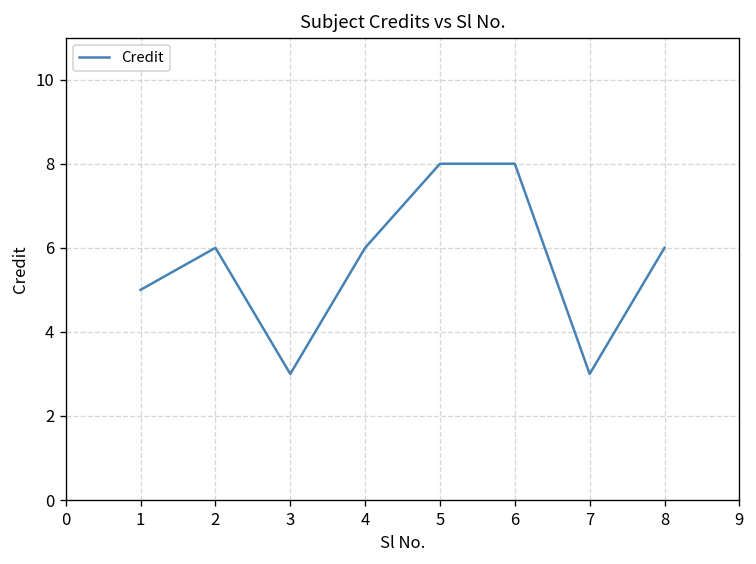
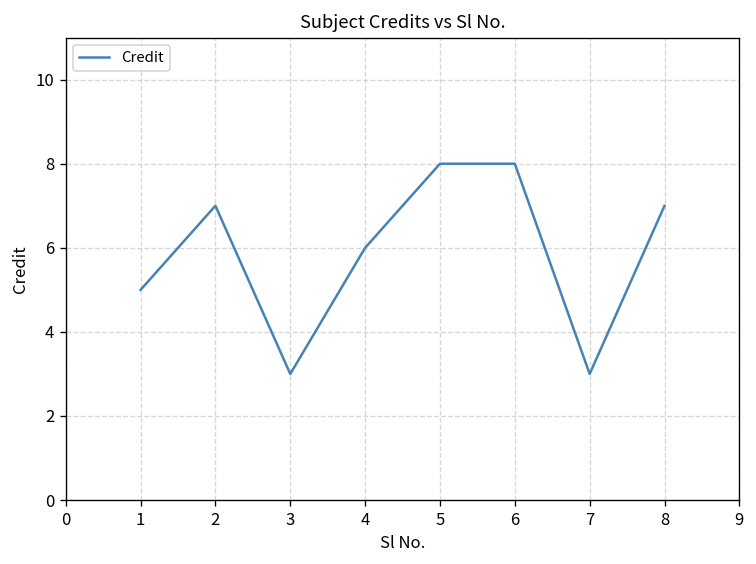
  {
    "1": 5,
-   "2": 6,
+   "2": 7,
    "3": 3,
    "4": 6,
    "5": 8,
    "6": 8,
    "7": 3,
-   "8": 6
+   "8": 7
  }
